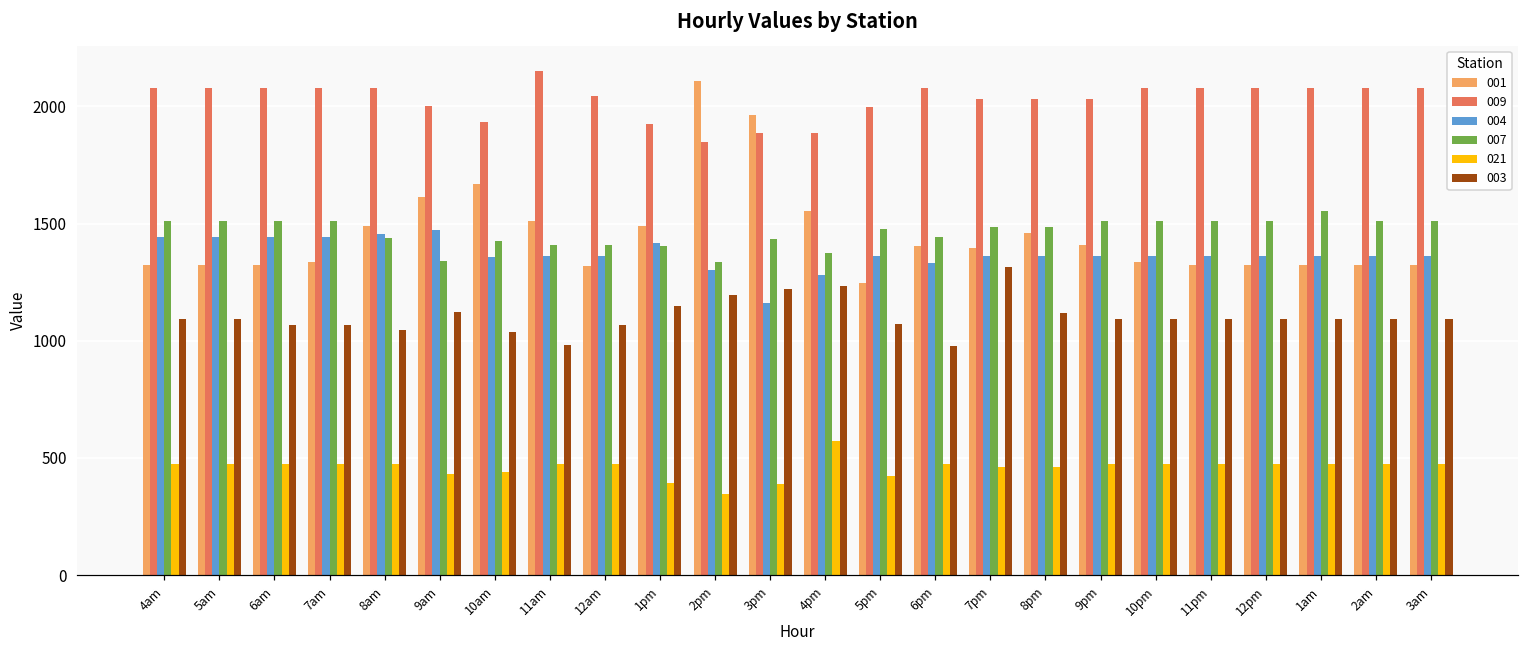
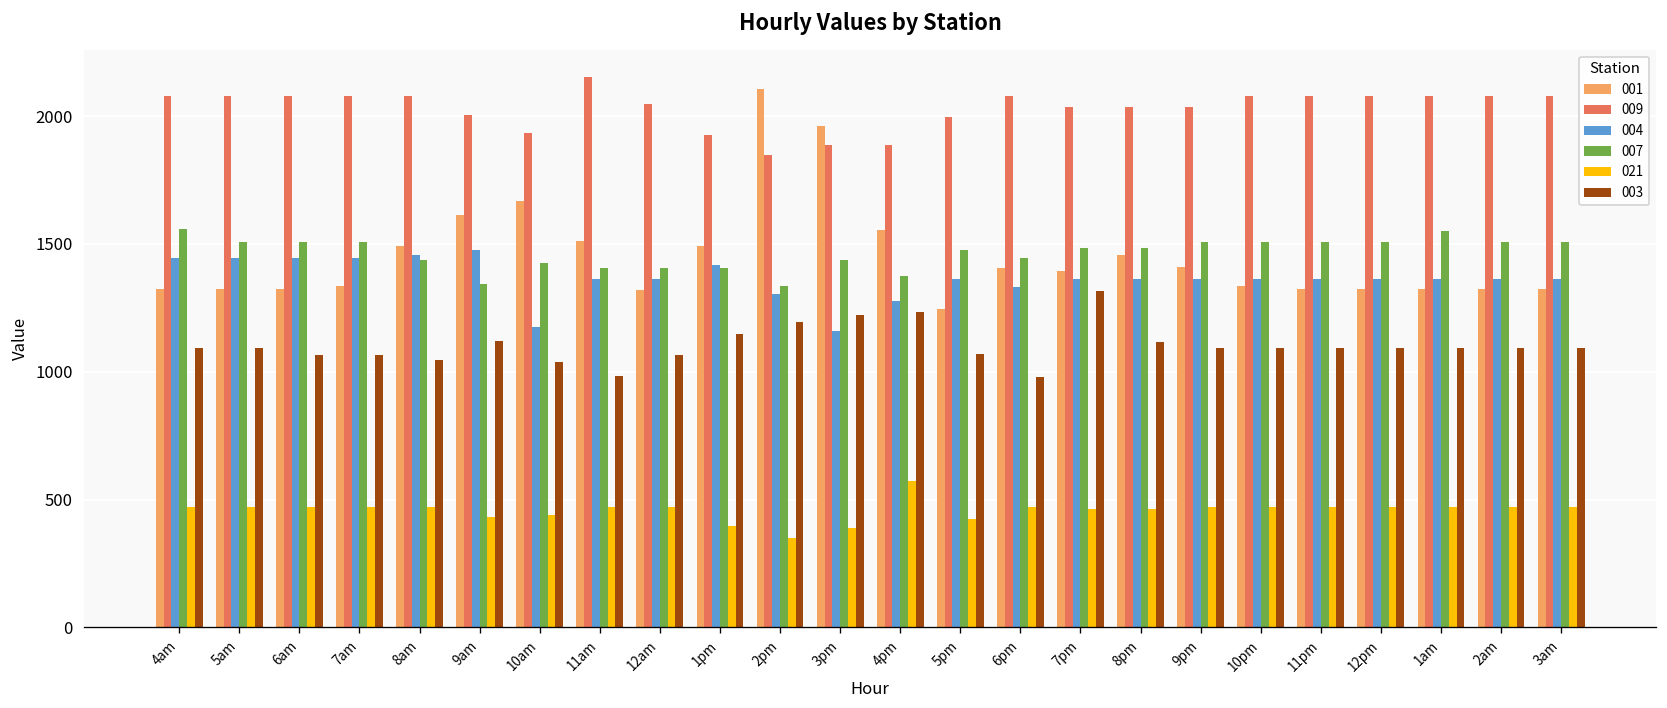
  {
    "004": {
      "4am": 1440,
      "5am": 1440,
      "6am": 1440,
      "7am": 1440,
      "8am": 1460,
      "9am": 1470,
-     "10am": 1360,
+     "10am": 1180,
      "11am": 1360,
      "12am": 1360,
      "1pm": 1420,
      "2pm": 1300,
      "3pm": 1160,
      "4pm": 1280,
      "5pm": 1360,
      "6pm": 1330,
      "7pm": 1360,
      "8pm": 1360,
      "9pm": 1360,
      "10pm": 1360,
      "11pm": 1360,
      "12pm": 1360,
      "1am": 1360,
      "2am": 1360,
      "3am": 1360
    },
    "007": {
-     "4am": 1510,
+     "4am": 1560,
      "5am": 1510,
      "6am": 1510,
      "7am": 1510,
      "8am": 1440,
      "9am": 1340,
      "10am": 1430,
      "11am": 1410,
      "12am": 1410,
      "1pm": 1410,
      "2pm": 1340,
      "3pm": 1440,
      "4pm": 1370,
      "5pm": 1480,
      "6pm": 1440,
      "7pm": 1480,
      "8pm": 1480,
      "9pm": 1510,
      "10pm": 1510,
      "11pm": 1510,
      "12pm": 1510,
      "1am": 1550,
      "2am": 1510,
      "3am": 1510
    },
    "021": {
      "4am": 470,
      "5am": 470,
      "6am": 470,
      "7am": 470,
      "8am": 470,
      "9am": 430,
      "10am": 440,
      "11am": 470,
      "12am": 470,
      "1pm": 390,
      "2pm": 350,
      "3pm": 390,
      "4pm": 570,
      "5pm": 420,
      "6pm": 470,
      "7pm": 460,
      "8pm": 460,
      "9pm": 470,
      "10pm": 470,
      "11pm": 470,
      "12pm": 470,
      "1am": 470,
      "2am": 470,
      "3am": 470
    },
    "003": {
      "4am": 1090,
      "5am": 1090,
      "6am": 1070,
      "7am": 1070,
      "8am": 1050,
      "9am": 1120,
      "10am": 1040,
      "11am": 980,
      "12am": 1070,
      "1pm": 1150,
      "2pm": 1200,
      "3pm": 1220,
      "4pm": 1230,
      "5pm": 1070,
      "6pm": 980,
      "7pm": 1310,
      "8pm": 1120,
      "9pm": 1090,
      "10pm": 1090,
      "11pm": 1090,
      "12pm": 1090,
      "1am": 1090,
      "2am": 1090,
      "3am": 1090
    }
  }
